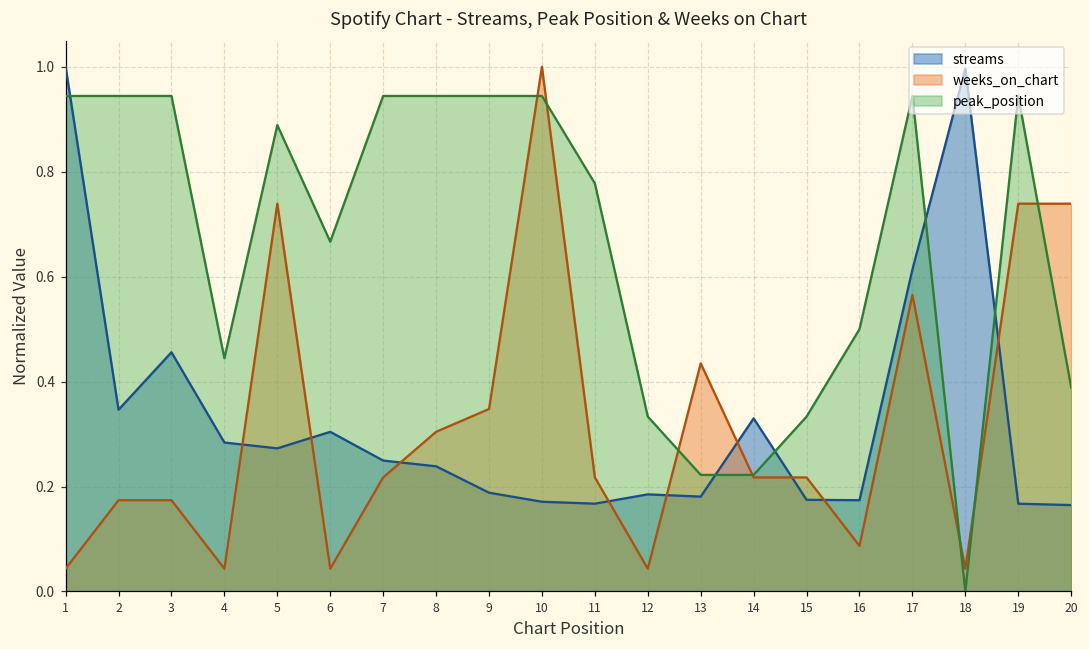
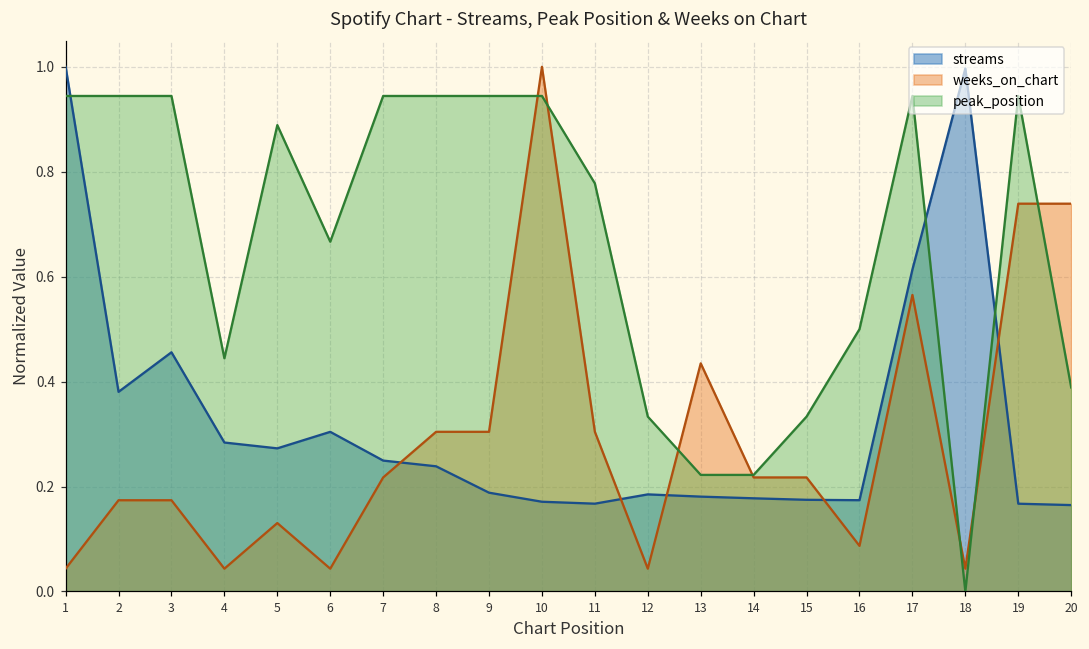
  {
    "streams": {
      "1": 1.00,
-     "2": 0.35,
+     "2": 0.38,
      "3": 0.46,
      "4": 0.28,
      "5": 0.27,
      "6": 0.30,
      "7": 0.25,
      "8": 0.24,
      "9": 0.19,
      "10": 0.17,
      "11": 0.17,
      "12": 0.19,
      "13": 0.18,
-     "14": 0.33,
+     "14": 0.18,
      "15": 0.17,
      "16": 0.17,
      "17": 0.61,
      "19": 0.17,
      "20": 0.16
    },
    "weeks_on_chart": {
      "1": 0.04,
      "2": 0.17,
      "3": 0.17,
      "4": 0.04,
-     "5": 0.74,
+     "5": 0.13,
      "6": 0.04,
      "7": 0.22,
      "8": 0.30,
-     "9": 0.35,
+     "9": 0.30,
      "10": 1.00,
-     "11": 0.22,
+     "11": 0.30,
      "12": 0.04,
      "13": 0.43,
      "15": 0.22,
      "16": 0.09,
      "17": 0.57,
      "18": 0.04,
      "19": 0.74,
      "20": 0.74
    },
    "peak_position": {
      "1": 0.94,
      "2": 0.94,
      "3": 0.94,
      "4": 0.44,
      "5": 0.89,
      "6": 0.67,
      "7": 0.94,
      "8": 0.94,
      "9": 0.94,
      "10": 0.94,
      "11": 0.78,
      "12": 0.33,
      "13": 0.22,
      "15": 0.33,
      "16": 0.50,
      "18": 0.00,
      "20": 0.39
    }
  }
